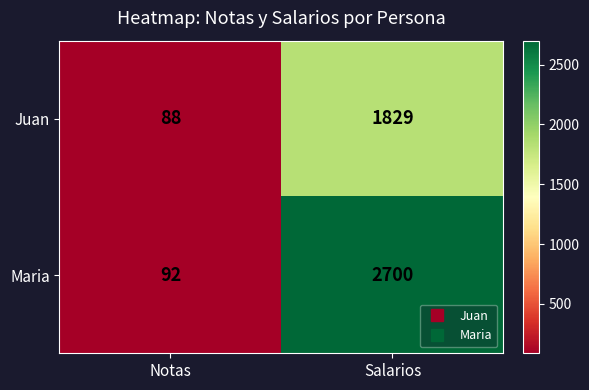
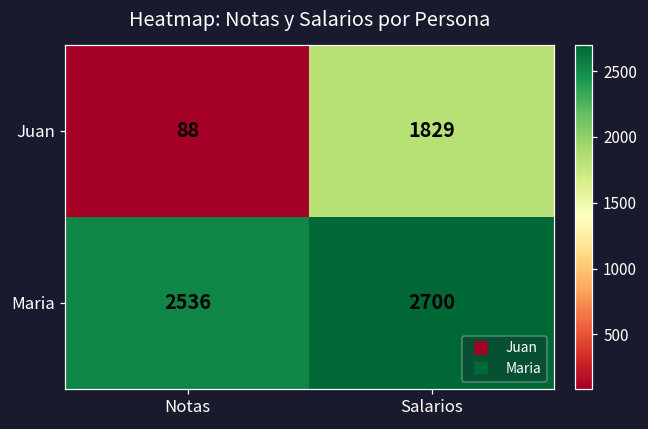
  {
    "Juan": {
      "Notas": 88,
      "Salarios": 1829
    },
    "Maria": {
-     "Notas": 92,
+     "Notas": 2536,
      "Salarios": 2700
    }
  }
